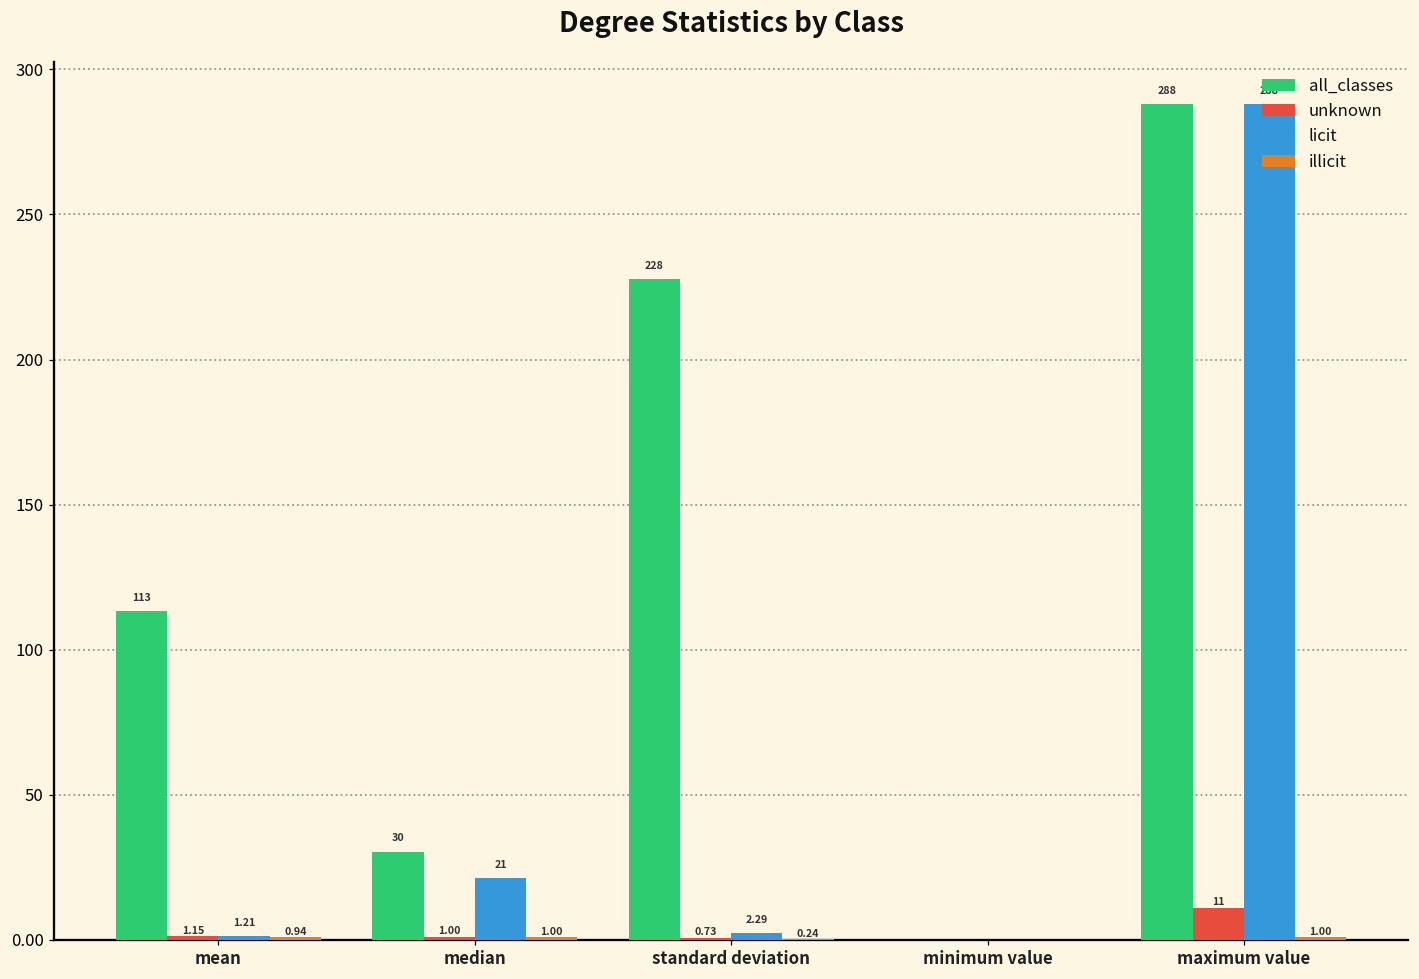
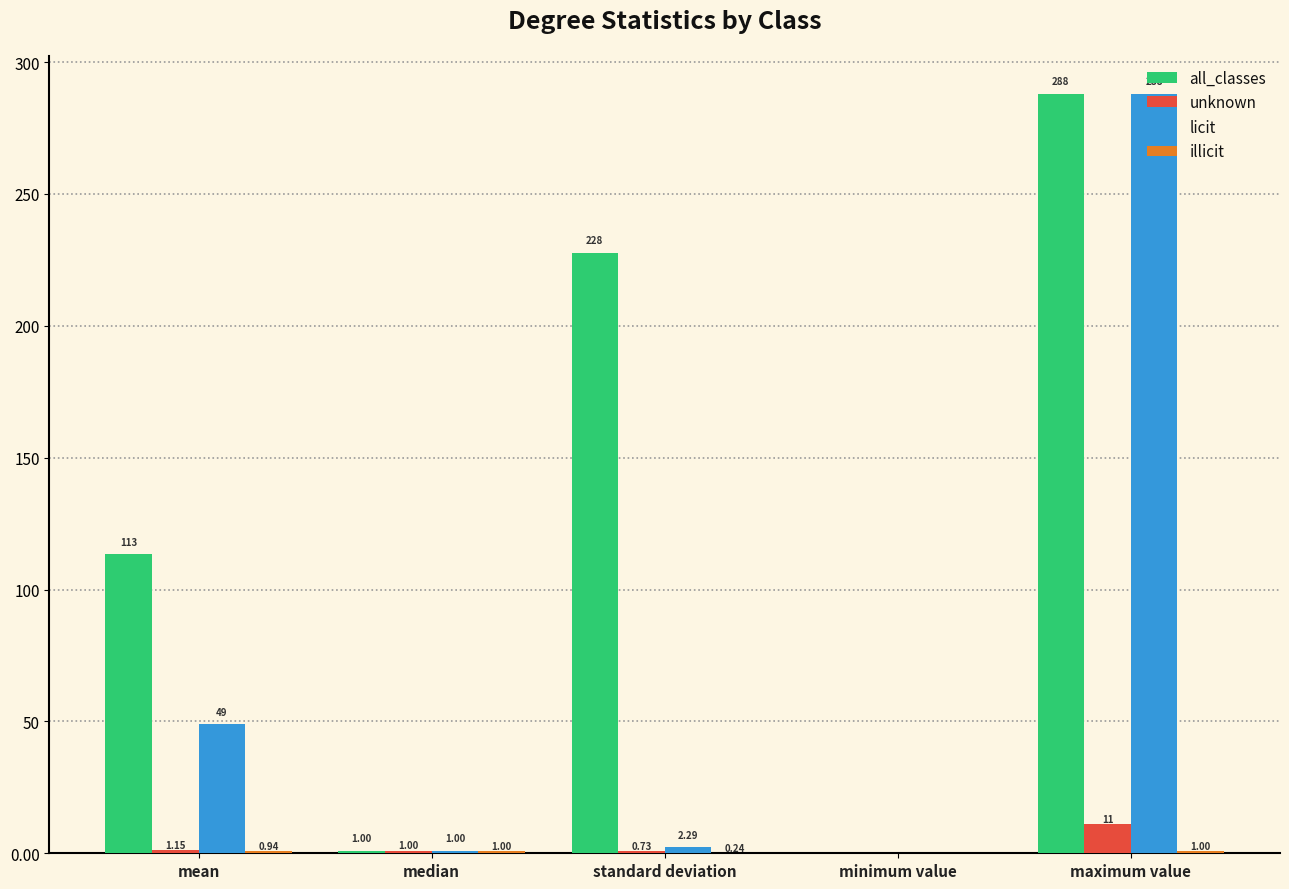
  {
    "all_classes": {
      "mean": 113,
-     "median": 30,
+     "median": 1.00,
      "standard deviation": 228,
      "maximum value": 288
    },
    "licit": {
-     "mean": 1.21,
-     "median": 21,
+     "mean": 49,
+     "median": 1.00,
      "standard deviation": 2.29,
      "maximum value": 288
    }
  }
